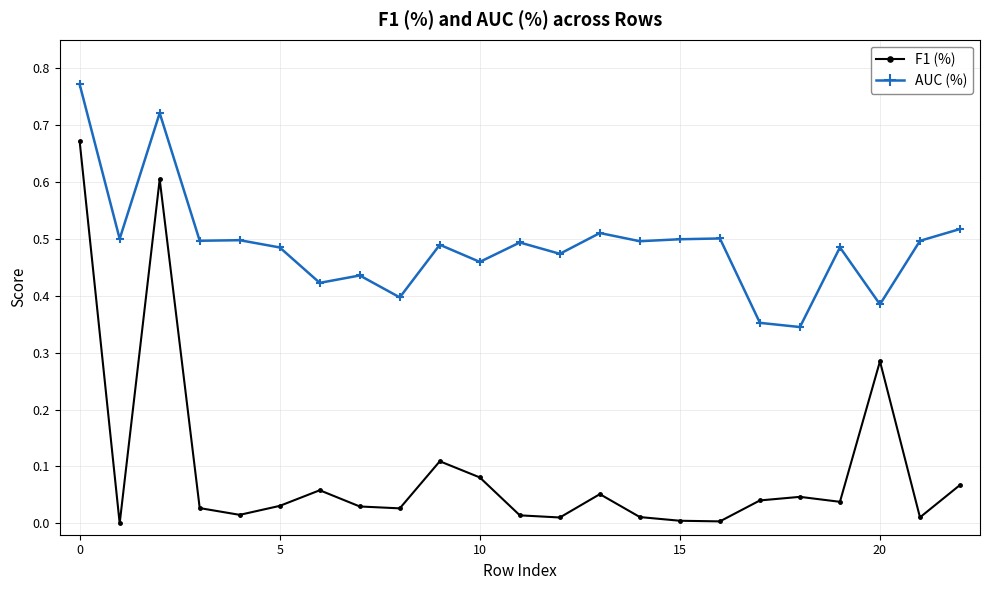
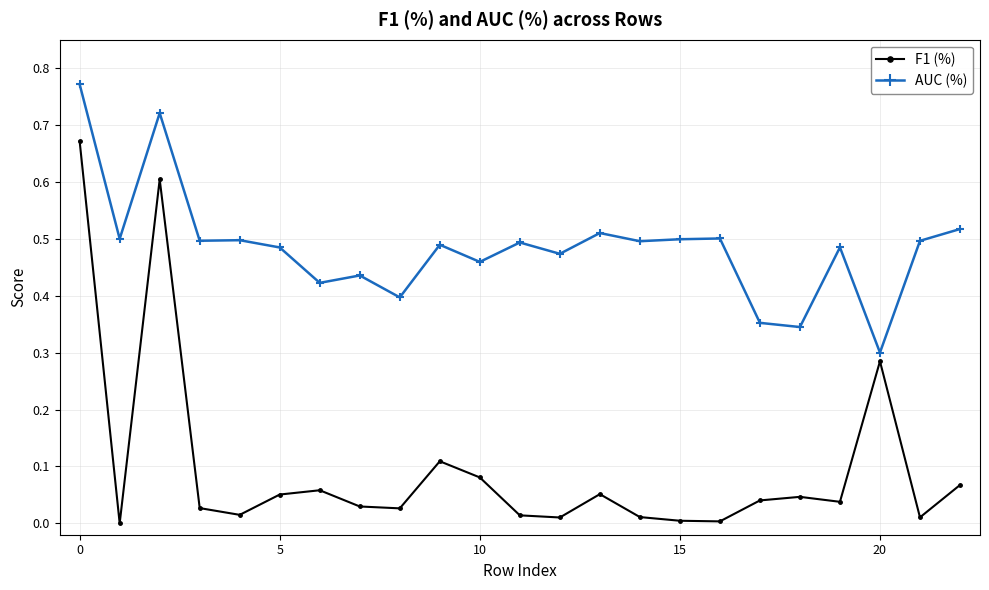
  {
    "F1 (%)": {
      "0": 0.67,
-     "5": 0.03,
+     "5": 0.05,
      "10": 0.08,
      "15": 0.00,
      "20": 0.28
    },
    "AUC (%)": {
      "0": 0.77,
      "5": 0.48,
      "10": 0.46,
      "15": 0.50,
-     "20": 0.38
+     "20": 0.30
    }
  }
